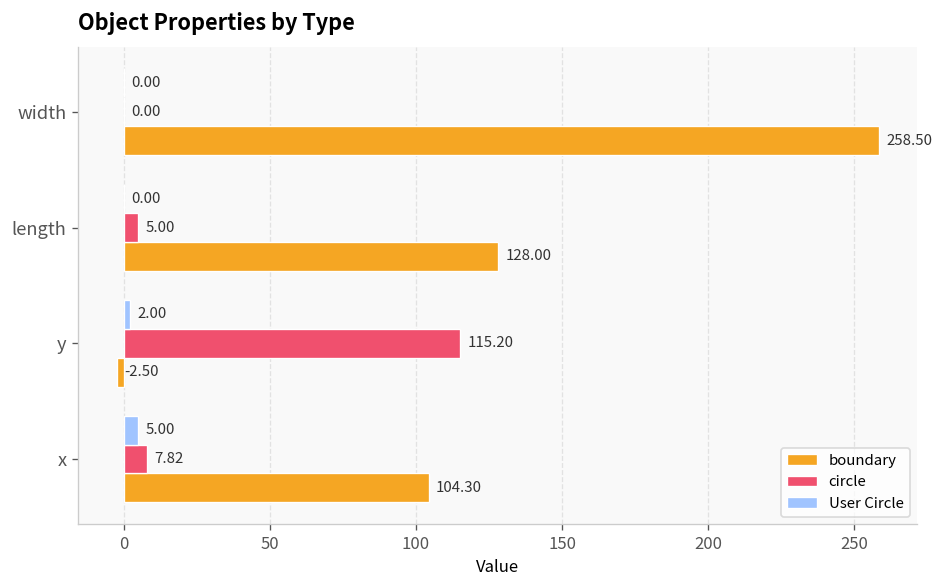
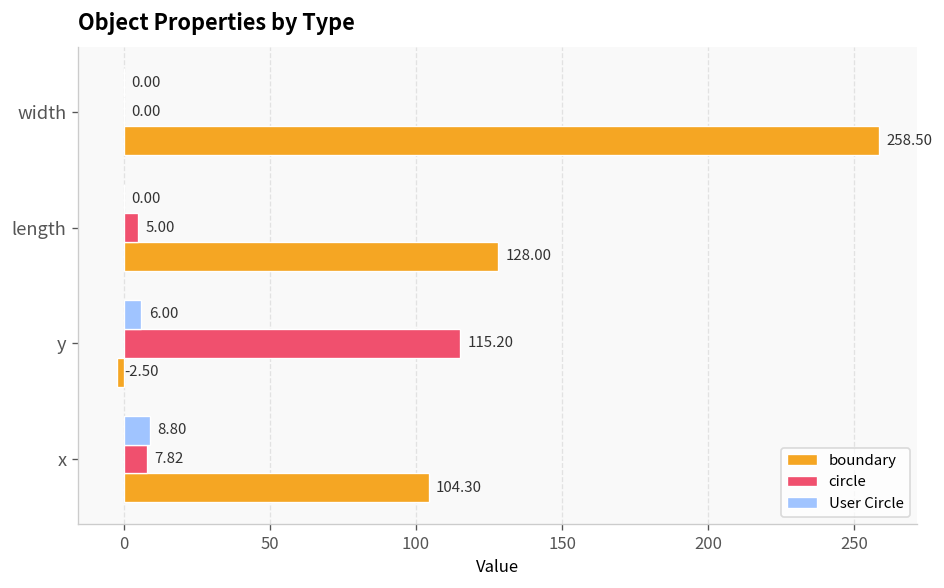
  {
    "boundary": {
      "width": 258.50,
      "length": 128.00,
      "y": -2.50,
      "x": 104.30
    },
    "circle": {
      "width": 0.00,
      "length": 5.00,
      "y": 115.20,
      "x": 7.82
    },
    "User Circle": {
      "width": 0.00,
      "length": 0.00,
-     "y": 2.00,
-     "x": 5.00
+     "y": 6.00,
+     "x": 8.80
    }
  }
